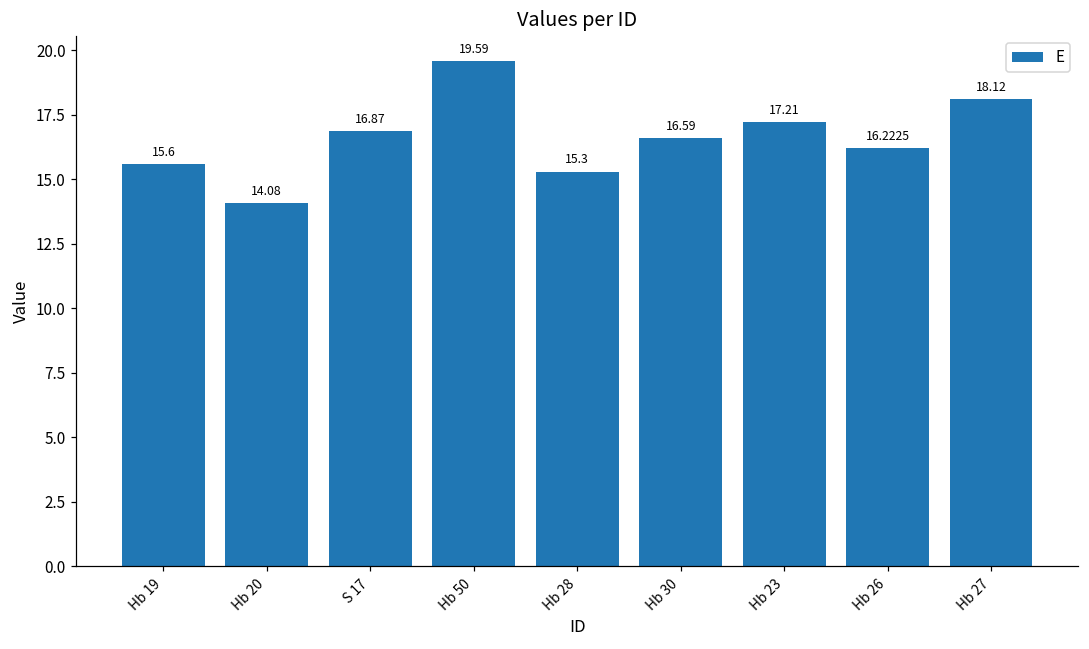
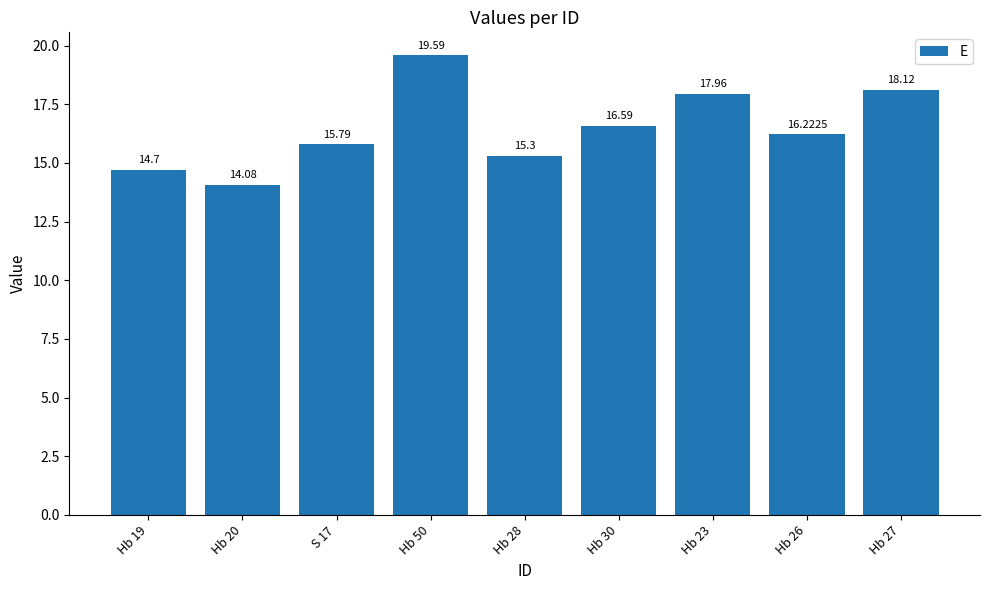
  {
-   "Hb 19": 15.6,
+   "Hb 19": 14.7,
    "Hb 20": 14.08,
-   "S 17": 16.87,
+   "S 17": 15.79,
    "Hb 50": 19.59,
    "Hb 28": 15.3,
    "Hb 30": 16.59,
-   "Hb 23": 17.21,
+   "Hb 23": 17.96,
    "Hb 26": 16.2225,
    "Hb 27": 18.12
  }
